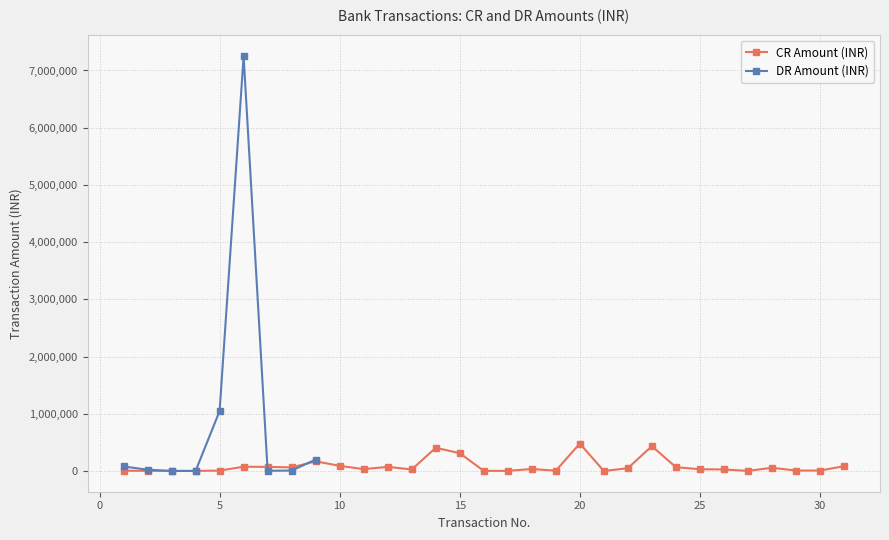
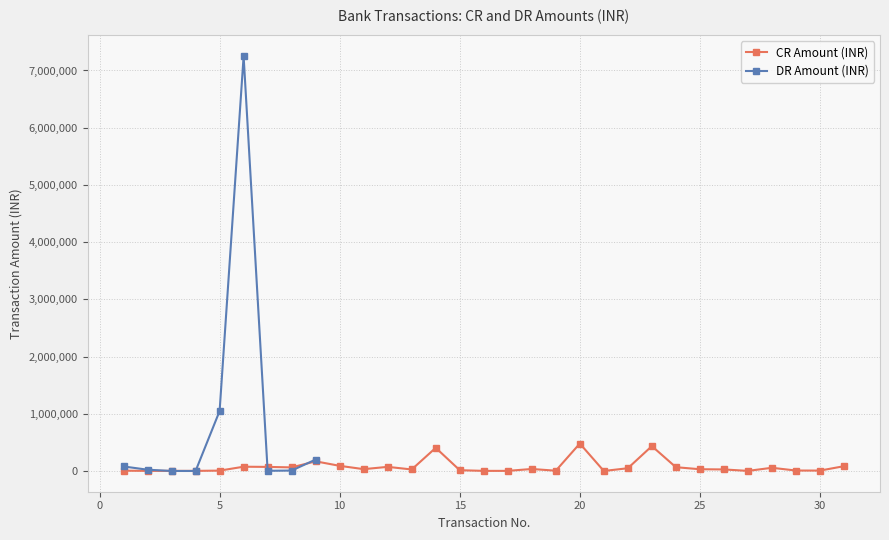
  {
    "CR Amount (INR)": {
      "5": "0",
      "10": "100,000",
-     "15": "300,000",
+     "15": "0",
      "20": "500,000",
      "25": "0",
      "30": "0"
    },
    "DR Amount (INR)": {
      "5": "1,000,000"
    }
  }
